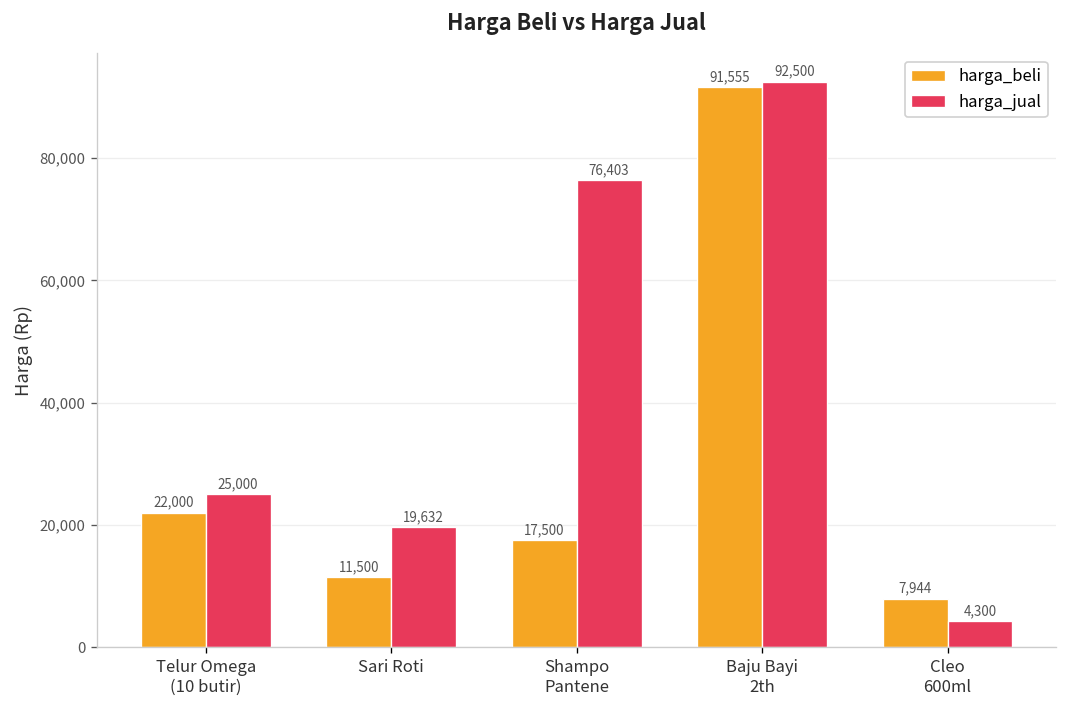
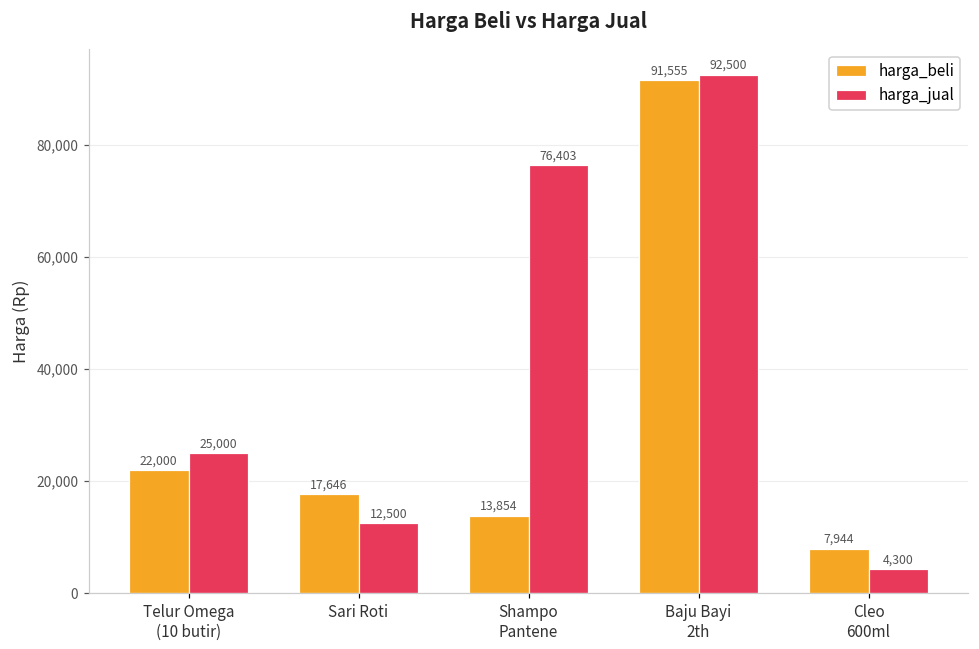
  {
    "harga_beli": {
      "Telur Omega (10 butir)": "22,000",
-     "Sari Roti": "11,500",
-     "Shampo Pantene": "17,500",
+     "Sari Roti": "17,646",
+     "Shampo Pantene": "13,854",
      "Baju Bayi 2th": "91,555",
      "Cleo 600ml": "7,944"
    },
    "harga_jual": {
      "Telur Omega (10 butir)": "25,000",
-     "Sari Roti": "19,632",
+     "Sari Roti": "12,500",
      "Shampo Pantene": "76,403",
      "Baju Bayi 2th": "92,500",
      "Cleo 600ml": "4,300"
    }
  }
